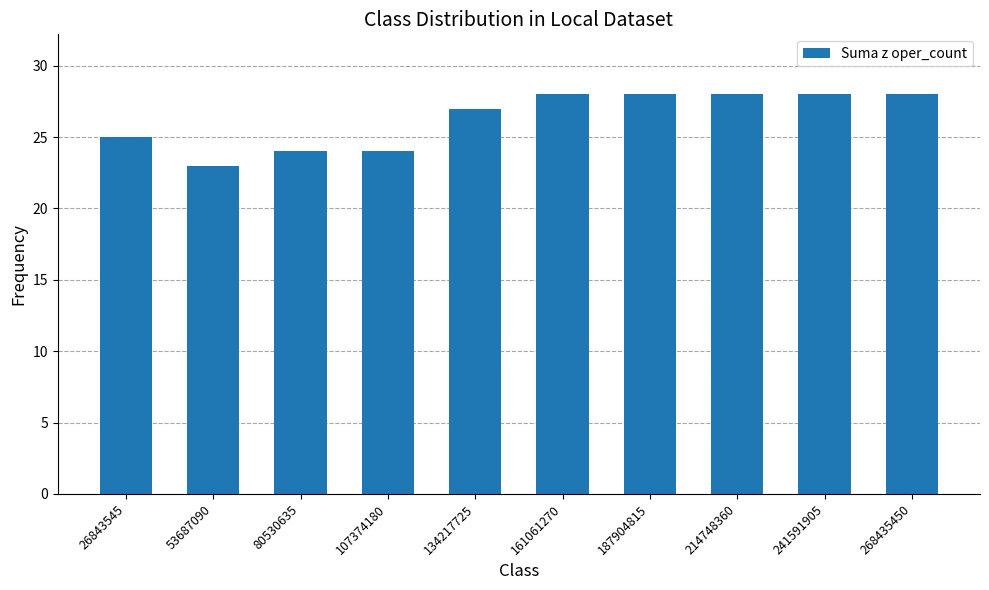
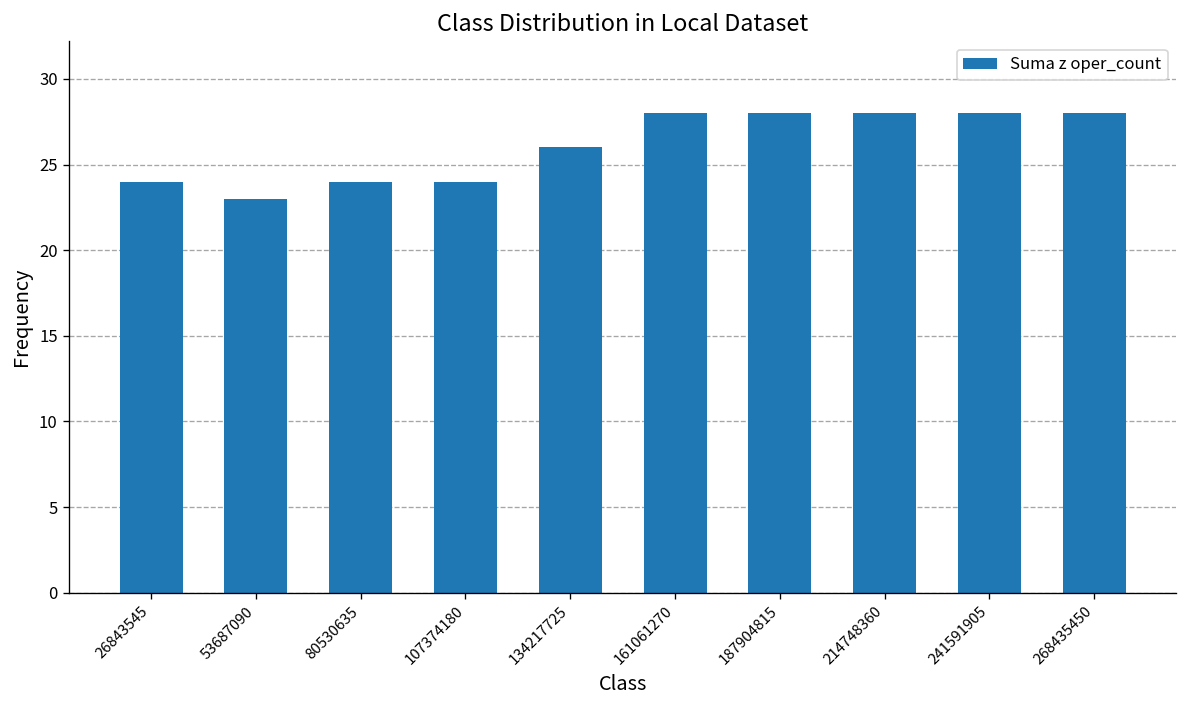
  {
-   "26843545": 25,
+   "26843545": 24,
    "53687090": 23,
    "80530635": 24,
    "107374180": 24,
-   "134217725": 27,
+   "134217725": 26,
    "161061270": 28,
    "187904815": 28,
    "214748360": 28,
    "241591905": 28,
    "268435450": 28
  }
